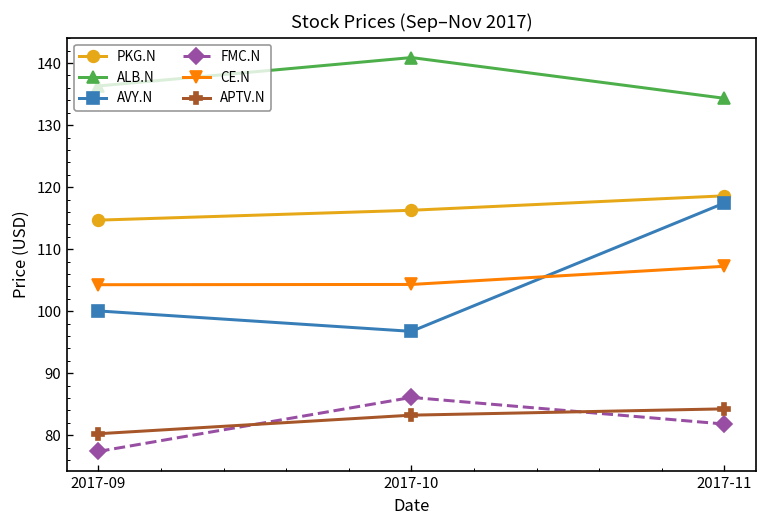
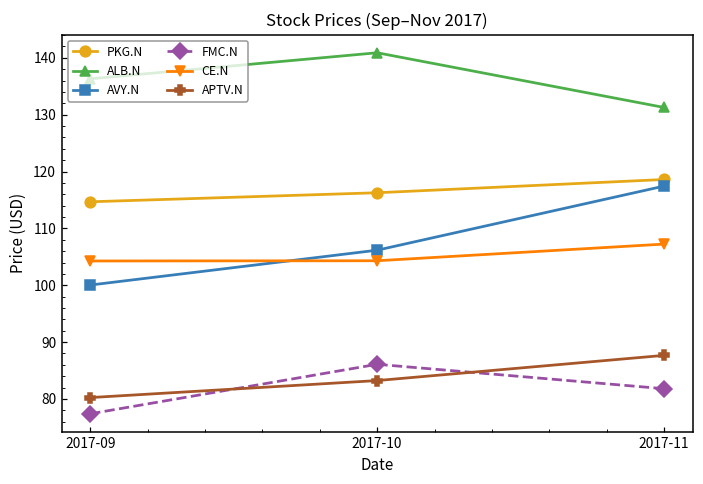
  {
    "ALB.N": {
      "2017-10": 141,
-     "2017-11": 134
+     "2017-11": 131
    },
    "AVY.N": {
      "2017-09": 100,
-     "2017-10": 97,
+     "2017-10": 106,
      "2017-11": 117
    },
    "FMC.N": {
      "2017-09": 77,
      "2017-10": 86,
      "2017-11": 82
    },
    "APTV.N": {
      "2017-09": 80,
      "2017-10": 83,
-     "2017-11": 84
+     "2017-11": 88
    }
  }
